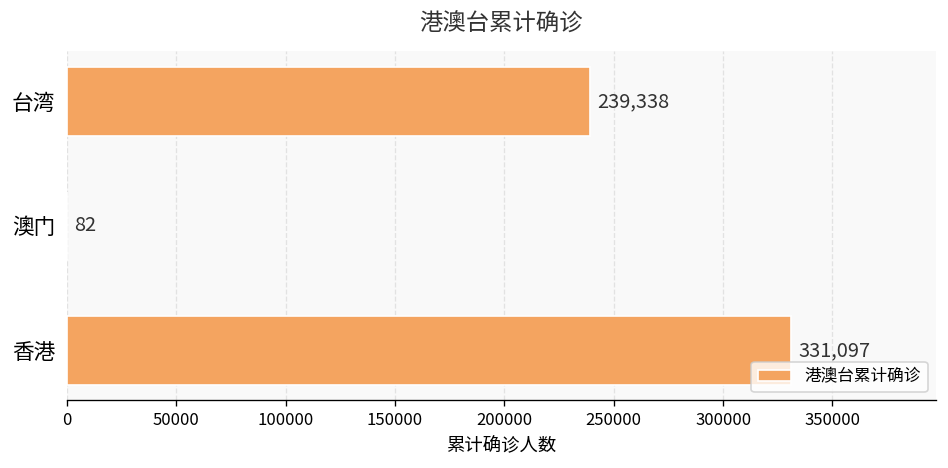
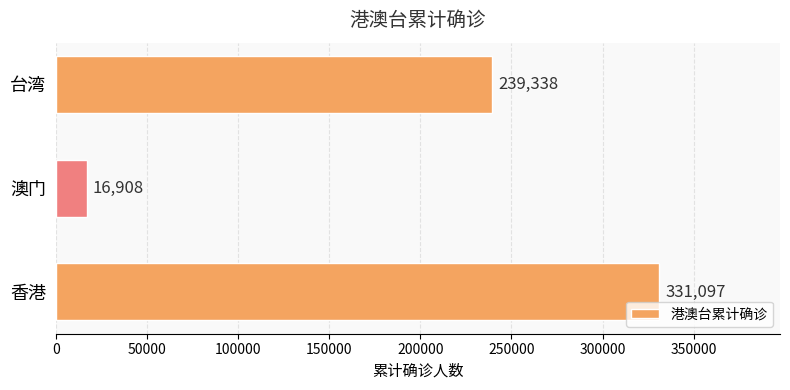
  {
    "台湾": "239,338",
-   "澳门": "82",
+   "澳门": "16,908",
    "香港": "331,097"
  }
